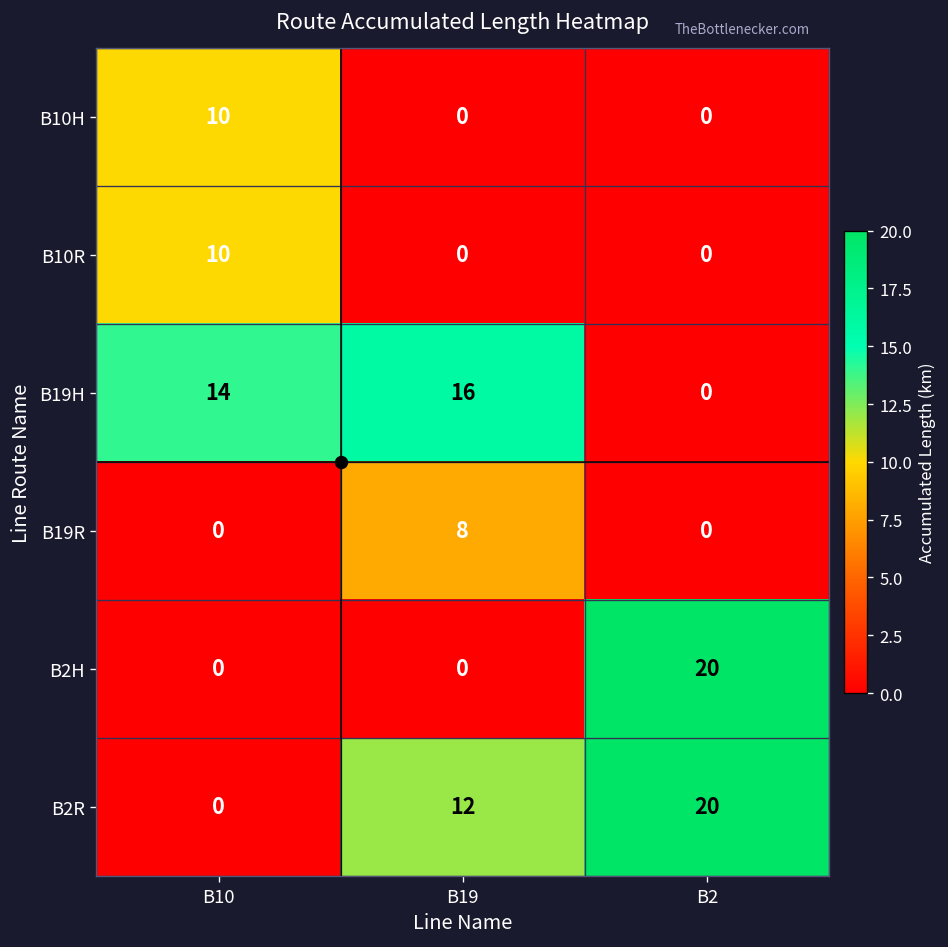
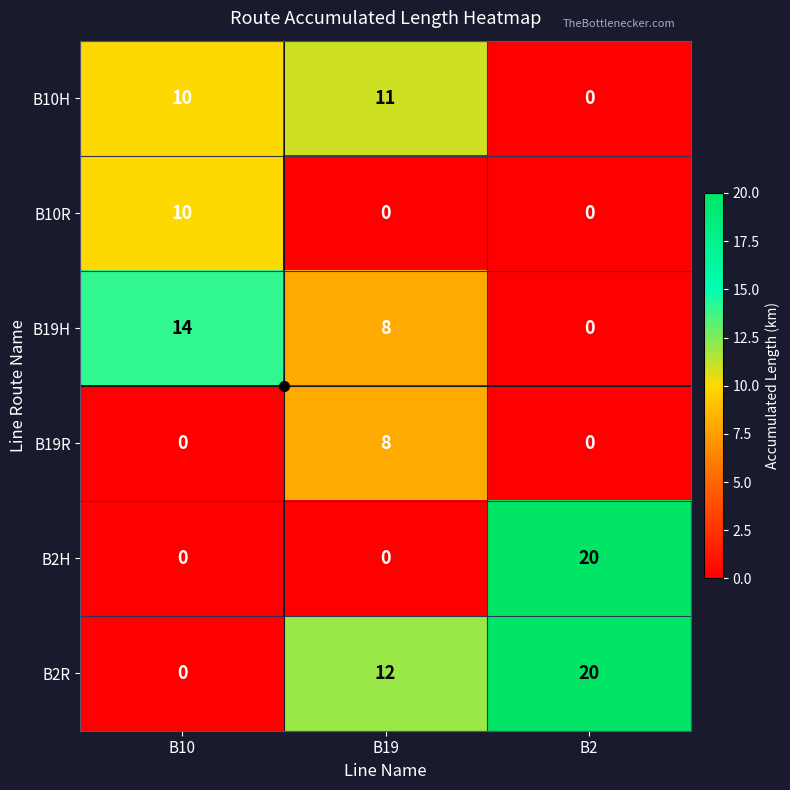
  {
    "B10H": {
      "B10": 10,
-     "B19": 0,
+     "B19": 11,
      "B2": 0
    },
    "B10R": {
      "B10": 10,
      "B19": 0,
      "B2": 0
    },
    "B19H": {
      "B10": 14,
-     "B19": 16,
+     "B19": 8,
      "B2": 0
    },
    "B19R": {
      "B10": 0,
      "B19": 8,
      "B2": 0
    },
    "B2H": {
      "B10": 0,
      "B19": 0,
      "B2": 20
    },
    "B2R": {
      "B10": 0,
      "B19": 12,
      "B2": 20
    }
  }
